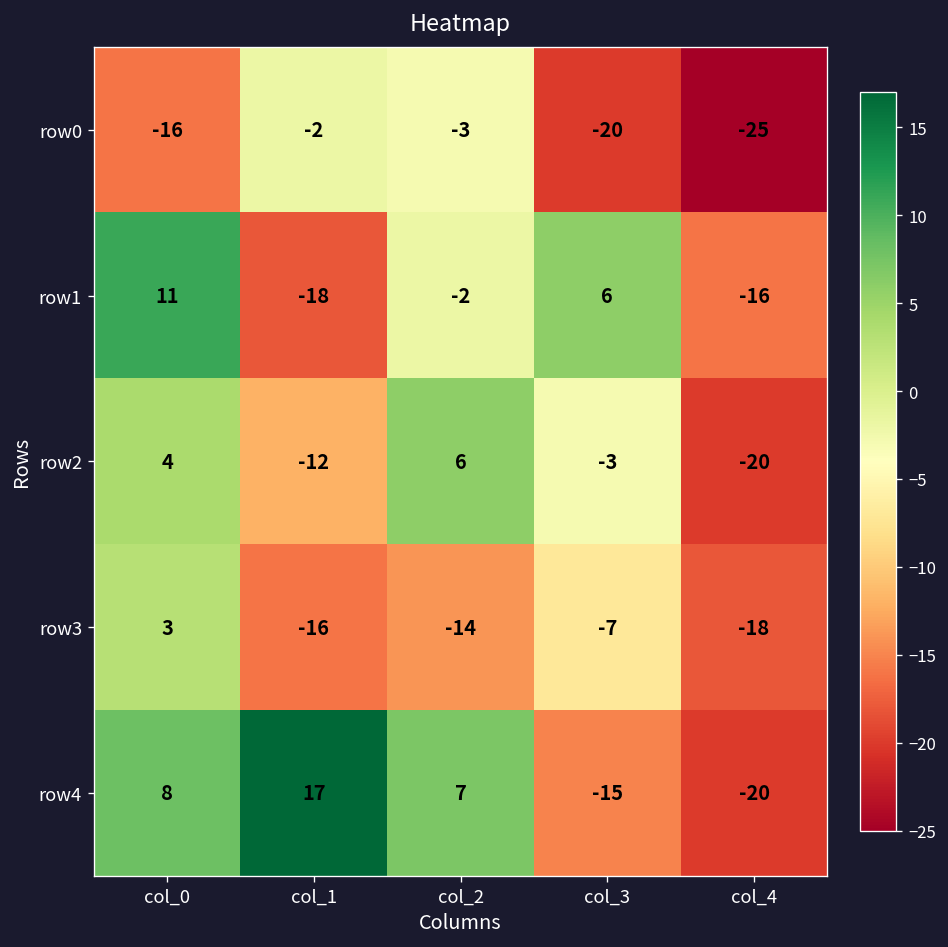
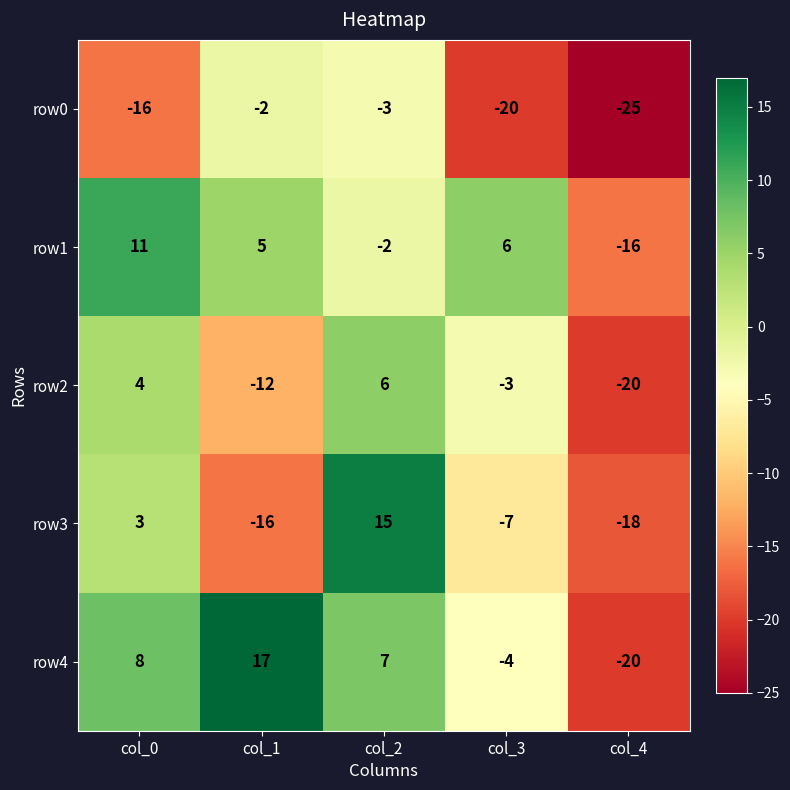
  {
    "row0": {
      "col_0": -16,
      "col_1": -2,
      "col_2": -3,
      "col_3": -20,
      "col_4": -25
    },
    "row1": {
      "col_0": 11,
-     "col_1": -18,
+     "col_1": 5,
      "col_2": -2,
      "col_3": 6,
      "col_4": -16
    },
    "row2": {
      "col_0": 4,
      "col_1": -12,
      "col_2": 6,
      "col_3": -3,
      "col_4": -20
    },
    "row3": {
      "col_0": 3,
      "col_1": -16,
-     "col_2": -14,
+     "col_2": 15,
      "col_3": -7,
      "col_4": -18
    },
    "row4": {
      "col_0": 8,
      "col_1": 17,
      "col_2": 7,
-     "col_3": -15,
+     "col_3": -4,
      "col_4": -20
    }
  }
